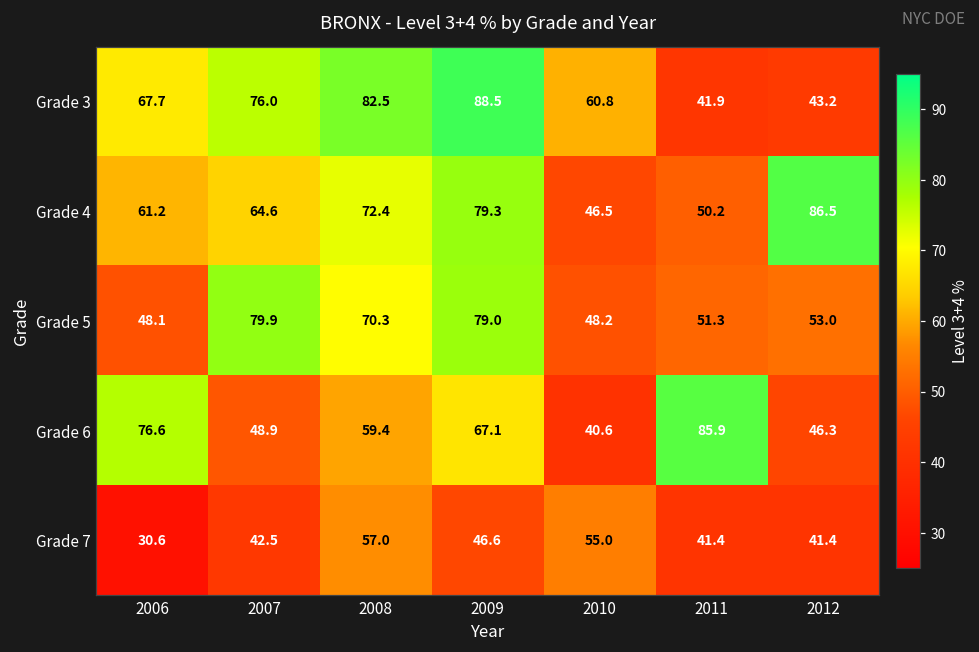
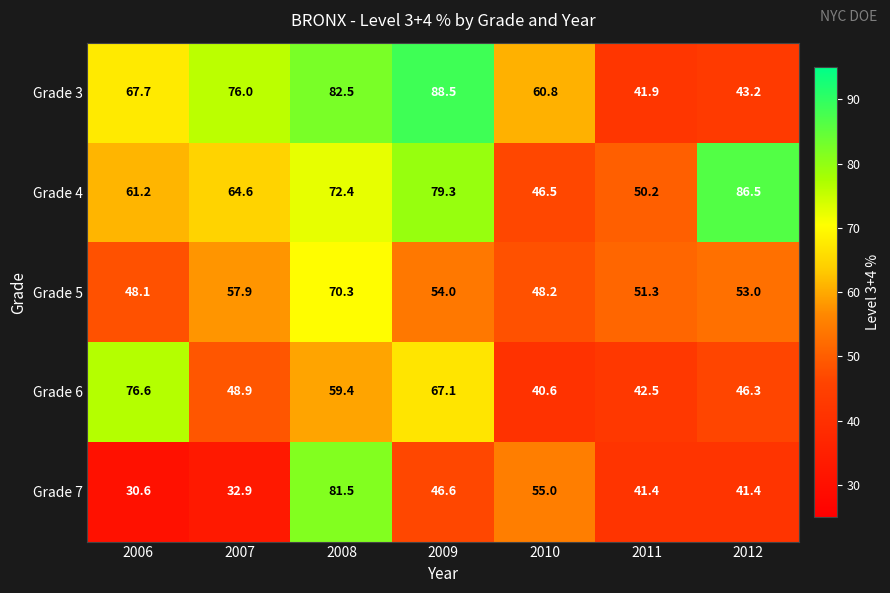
  {
    "Grade 3": {
      "2006": 67.7,
      "2007": 76.0,
      "2008": 82.5,
      "2009": 88.5,
      "2010": 60.8,
      "2011": 41.9,
      "2012": 43.2
    },
    "Grade 4": {
      "2006": 61.2,
      "2007": 64.6,
      "2008": 72.4,
      "2009": 79.3,
      "2010": 46.5,
      "2011": 50.2,
      "2012": 86.5
    },
    "Grade 5": {
      "2006": 48.1,
-     "2007": 79.9,
+     "2007": 57.9,
      "2008": 70.3,
-     "2009": 79.0,
+     "2009": 54.0,
      "2010": 48.2,
      "2011": 51.3,
      "2012": 53.0
    },
    "Grade 6": {
      "2006": 76.6,
      "2007": 48.9,
      "2008": 59.4,
      "2009": 67.1,
      "2010": 40.6,
-     "2011": 85.9,
+     "2011": 42.5,
      "2012": 46.3
    },
    "Grade 7": {
      "2006": 30.6,
-     "2007": 42.5,
-     "2008": 57.0,
+     "2007": 32.9,
+     "2008": 81.5,
      "2009": 46.6,
      "2010": 55.0,
      "2011": 41.4,
      "2012": 41.4
    }
  }
